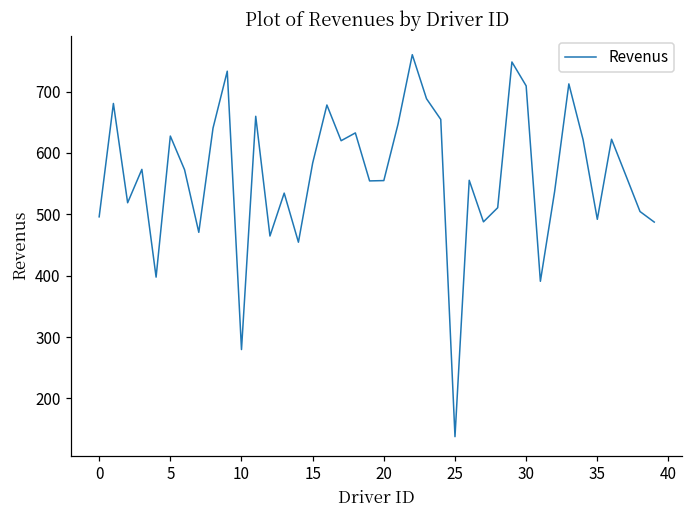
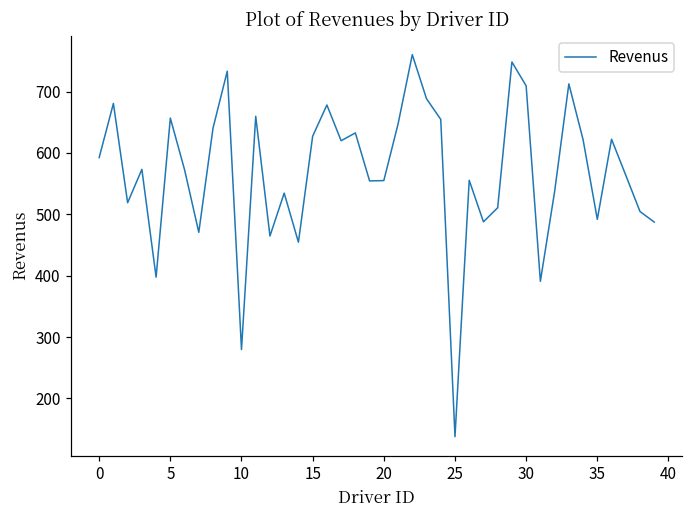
  {
-   "0": 500,
-   "5": 630,
+   "0": 590,
+   "5": 660,
    "10": 280,
-   "15": 580,
+   "15": 630,
    "20": 550,
    "25": 140,
    "30": 710,
    "35": 490
  }
